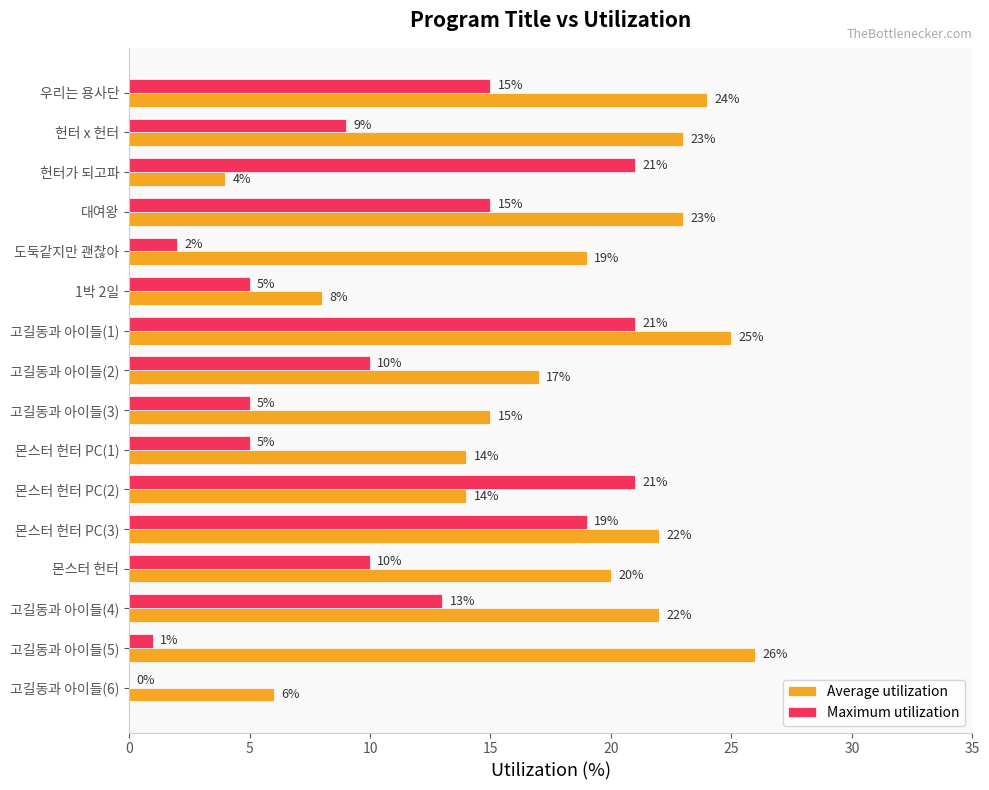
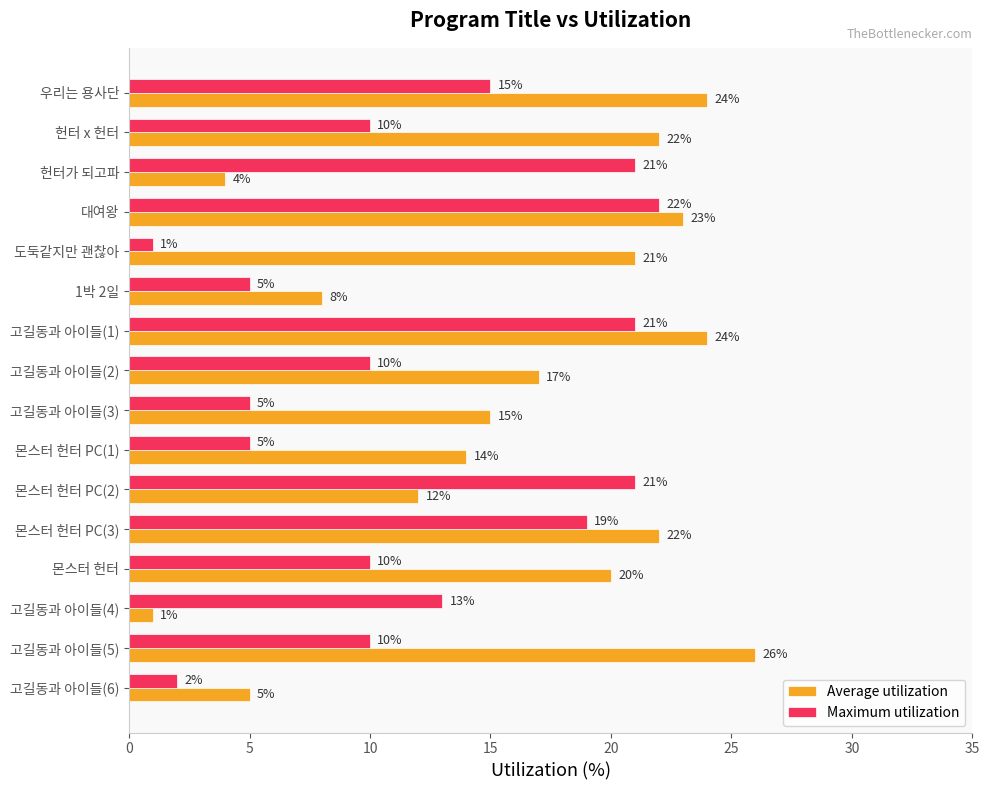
  {
    "Average utilization": {
      "우리는 용사단": "24%",
-     "헌터 x 헌터": "23%",
+     "헌터 x 헌터": "22%",
      "헌터가 되고파": "4%",
      "대여왕": "23%",
-     "도둑같지만 괜찮아": "19%",
+     "도둑같지만 괜찮아": "21%",
      "1박 2일": "8%",
-     "고길동과 아이들(1)": "25%",
+     "고길동과 아이들(1)": "24%",
      "고길동과 아이들(2)": "17%",
      "고길동과 아이들(3)": "15%",
      "몬스터 헌터 PC(1)": "14%",
-     "몬스터 헌터 PC(2)": "14%",
+     "몬스터 헌터 PC(2)": "12%",
      "몬스터 헌터 PC(3)": "22%",
      "몬스터 헌터": "20%",
-     "고길동과 아이들(4)": "22%",
+     "고길동과 아이들(4)": "1%",
      "고길동과 아이들(5)": "26%",
-     "고길동과 아이들(6)": "6%"
+     "고길동과 아이들(6)": "5%"
    },
    "Maximum utilization": {
      "우리는 용사단": "15%",
-     "헌터 x 헌터": "9%",
+     "헌터 x 헌터": "10%",
      "헌터가 되고파": "21%",
-     "대여왕": "15%",
-     "도둑같지만 괜찮아": "2%",
+     "대여왕": "22%",
+     "도둑같지만 괜찮아": "1%",
      "1박 2일": "5%",
      "고길동과 아이들(1)": "21%",
      "고길동과 아이들(2)": "10%",
      "고길동과 아이들(3)": "5%",
      "몬스터 헌터 PC(1)": "5%",
      "몬스터 헌터 PC(2)": "21%",
      "몬스터 헌터 PC(3)": "19%",
      "몬스터 헌터": "10%",
      "고길동과 아이들(4)": "13%",
-     "고길동과 아이들(5)": "1%",
-     "고길동과 아이들(6)": "0%"
+     "고길동과 아이들(5)": "10%",
+     "고길동과 아이들(6)": "2%"
    }
  }
